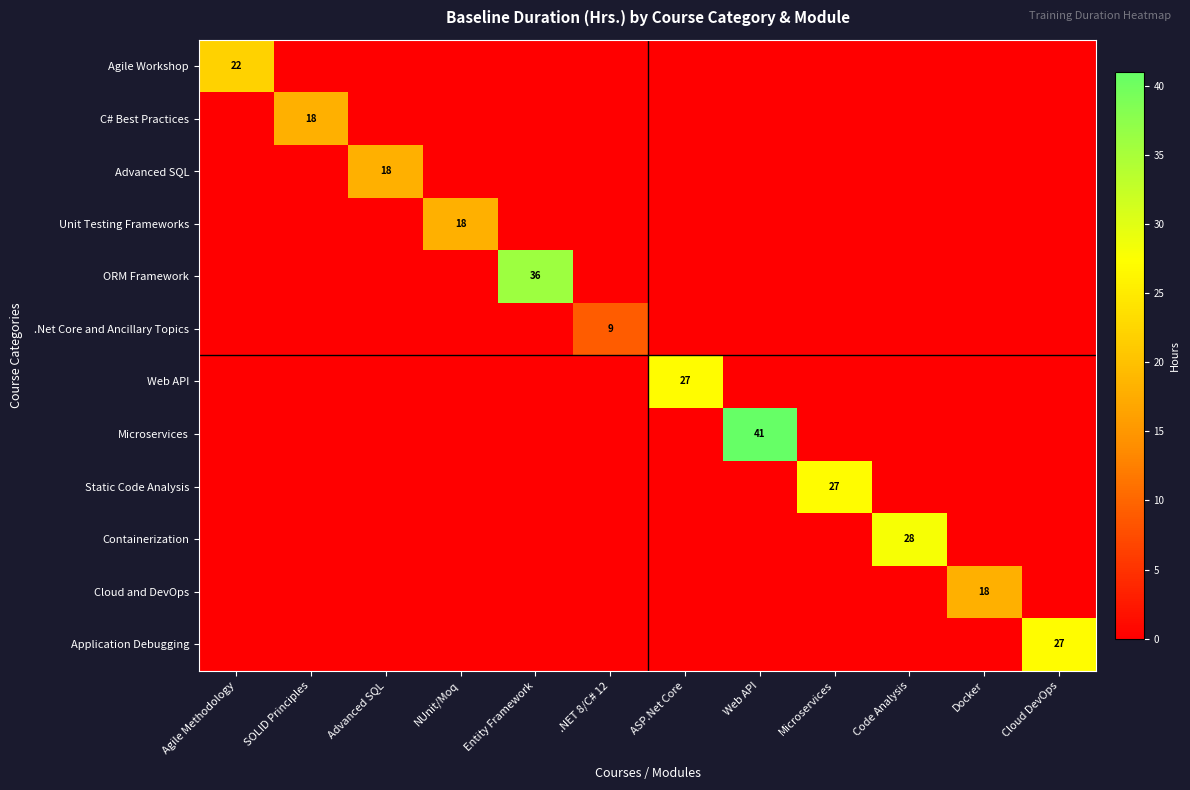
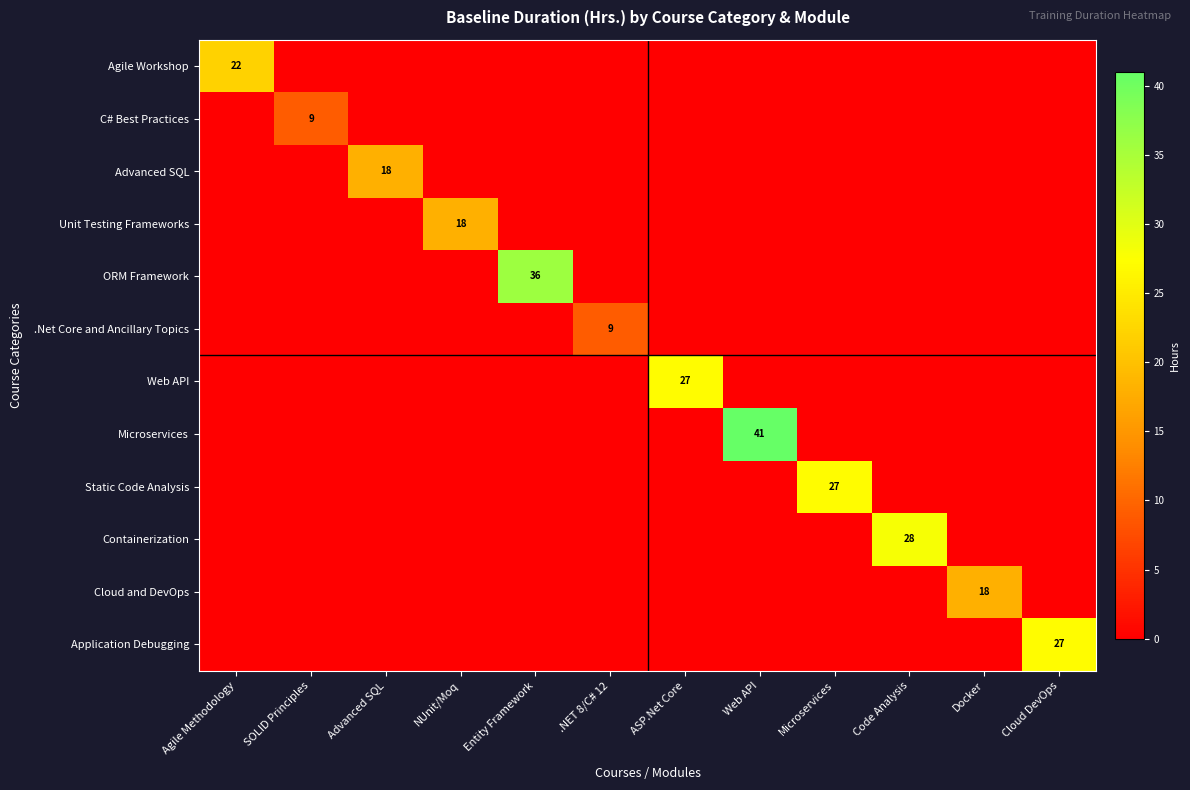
  {
    "Agile Workshop": {
      "Agile Methodology": 22
    },
    "C# Best Practices": {
-     "SOLID Principles": 18
+     "SOLID Principles": 9
    },
    "Advanced SQL": {
      "Advanced SQL": 18
    },
    "Unit Testing Frameworks": {
      "NUnit/Moq": 18
    },
    "ORM Framework": {
      "Entity Framework": 36
    },
    ".Net Core and Ancillary Topics": {
      ".NET 8/C# 12": 9
    },
    "Web API": {
      "ASP.Net Core": 27
    },
    "Microservices": {
      "Web API": 41
    },
    "Static Code Analysis": {
      "Microservices": 27
    },
    "Containerization": {
      "Code Analysis": 28
    },
    "Cloud and DevOps": {
      "Docker": 18
    },
    "Application Debugging": {
      "Cloud DevOps": 27
    }
  }
